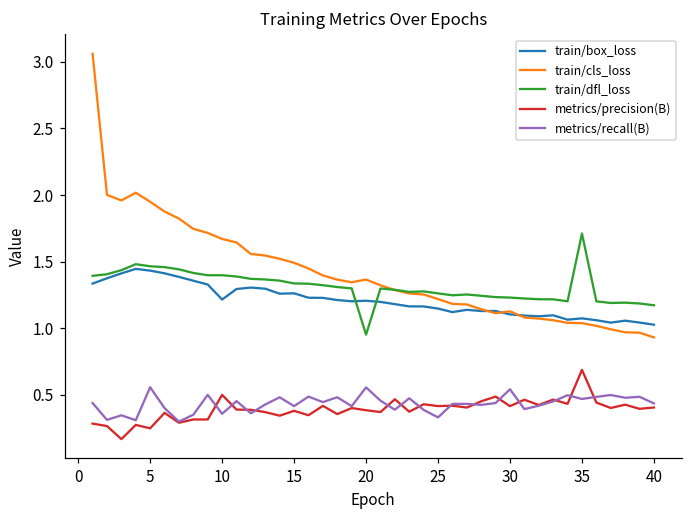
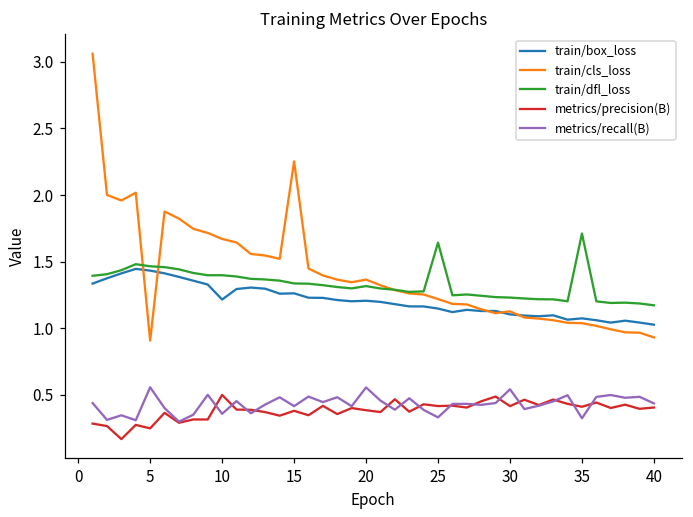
  {
    "train/box_loss": {
      "5": 1.43,
      "10": 1.22,
      "15": 1.26,
      "20": 1.21,
      "25": 1.15,
      "30": 1.10,
      "35": 1.07,
      "40": 1.03
    },
    "train/cls_loss": {
-     "5": 1.95,
+     "5": 0.91,
      "10": 1.67,
-     "15": 1.49,
+     "15": 2.25,
      "20": 1.37,
      "25": 1.22,
      "30": 1.13,
      "35": 1.04,
      "40": 0.93
    },
    "train/dfl_loss": {
      "5": 1.47,
      "10": 1.40,
      "15": 1.34,
-     "20": 0.95,
-     "25": 1.26,
+     "20": 1.32,
+     "25": 1.64,
      "30": 1.23,
      "35": 1.71,
      "40": 1.17
    },
    "metrics/precision(B)": {
      "5": 0.25,
      "10": 0.50,
      "15": 0.38,
      "20": 0.38,
      "25": 0.42,
      "30": 0.42,
-     "35": 0.69,
+     "35": 0.41,
      "40": 0.41
    },
    "metrics/recall(B)": {
      "5": 0.56,
      "10": 0.36,
      "15": 0.42,
      "20": 0.56,
      "25": 0.33,
      "30": 0.54,
-     "35": 0.47,
+     "35": 0.32,
      "40": 0.44
    }
  }
